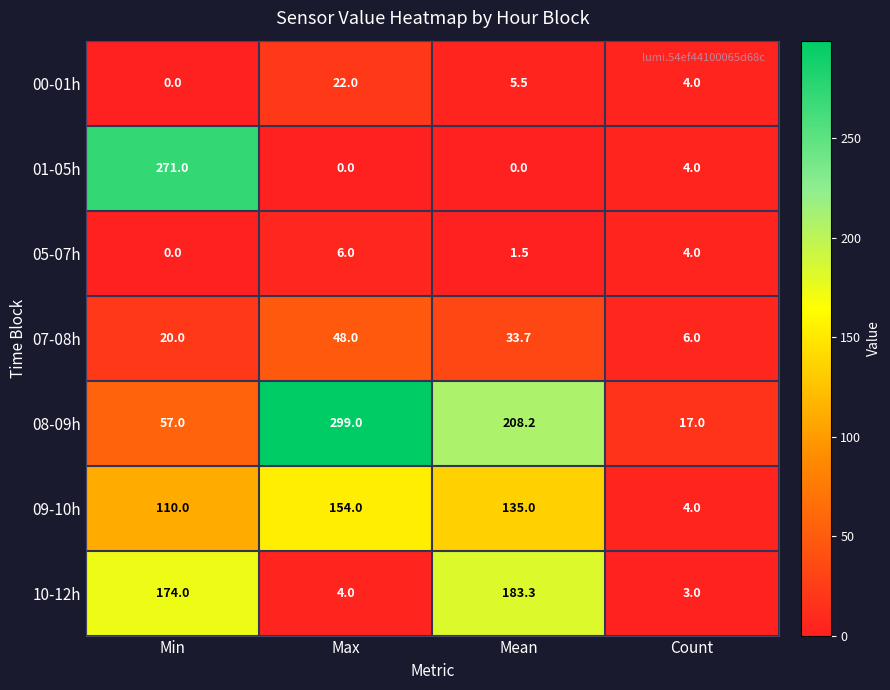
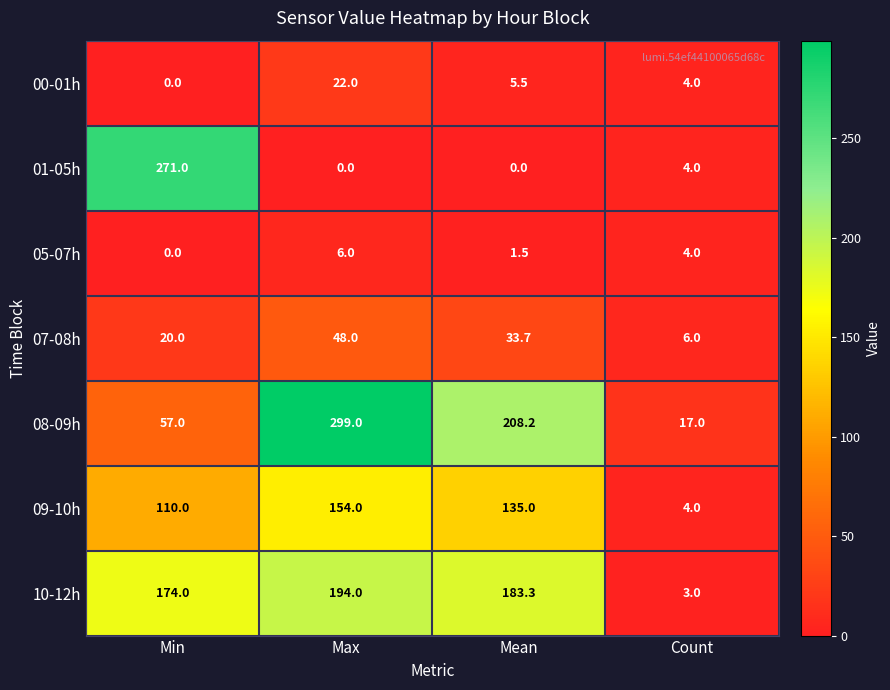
  {
    "00-01h": {
      "Min": 0.0,
      "Max": 22.0,
      "Mean": 5.5
    },
    "01-05h": {
      "Min": 271.0,
      "Max": 0.0,
      "Mean": 0.0,
      "Count": 4.0
    },
    "05-07h": {
      "Min": 0.0,
      "Max": 6.0,
      "Mean": 1.5,
      "Count": 4.0
    },
    "07-08h": {
      "Min": 20.0,
      "Max": 48.0,
      "Mean": 33.7,
      "Count": 6.0
    },
    "08-09h": {
      "Min": 57.0,
      "Max": 299.0,
      "Mean": 208.2,
      "Count": 17.0
    },
    "09-10h": {
      "Min": 110.0,
      "Max": 154.0,
      "Mean": 135.0,
      "Count": 4.0
    },
    "10-12h": {
      "Min": 174.0,
-     "Max": 4.0,
+     "Max": 194.0,
      "Mean": 183.3,
      "Count": 3.0
    }
  }
